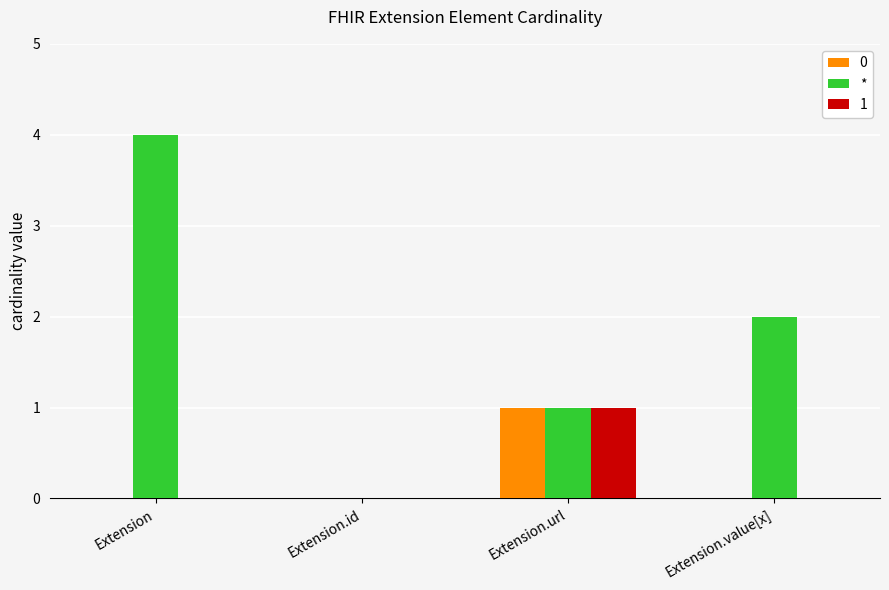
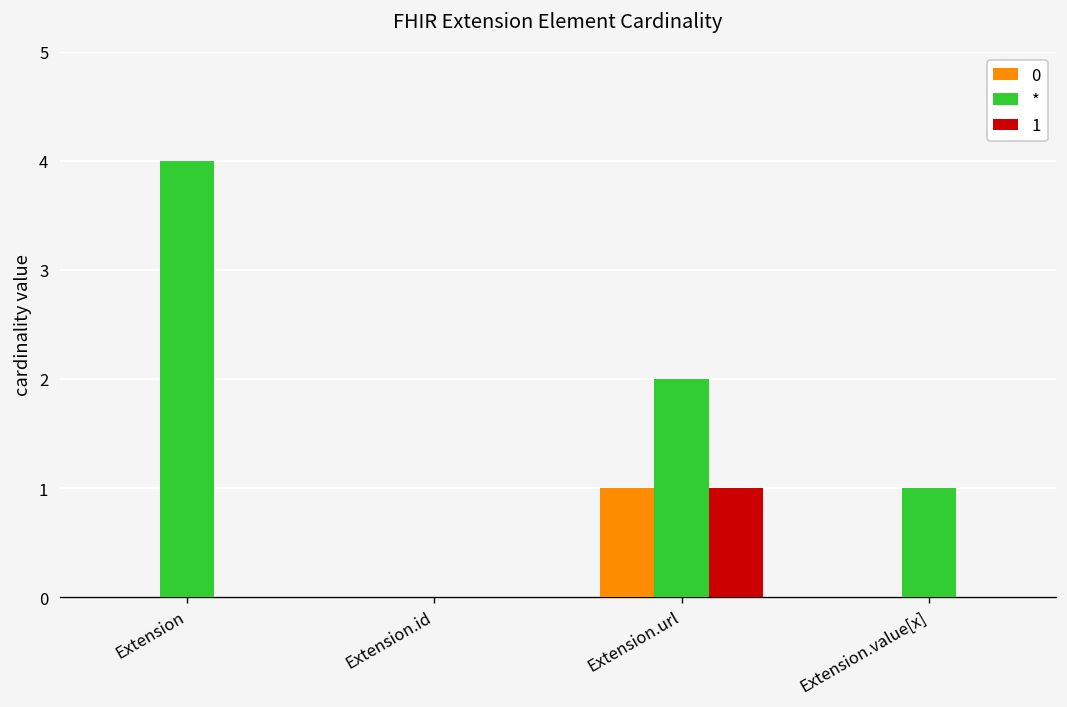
  {
    "0": {
      "Extension": 0,
      "Extension.id": 0,
      "Extension.url": 1,
      "Extension.value[x]": 0
    },
    "*": {
      "Extension": 4,
      "Extension.id": 0,
-     "Extension.url": 1,
-     "Extension.value[x]": 2
+     "Extension.url": 2,
+     "Extension.value[x]": 1
    },
    "1": {
      "Extension": 0,
      "Extension.id": 0,
      "Extension.url": 1,
      "Extension.value[x]": 0
    }
  }
